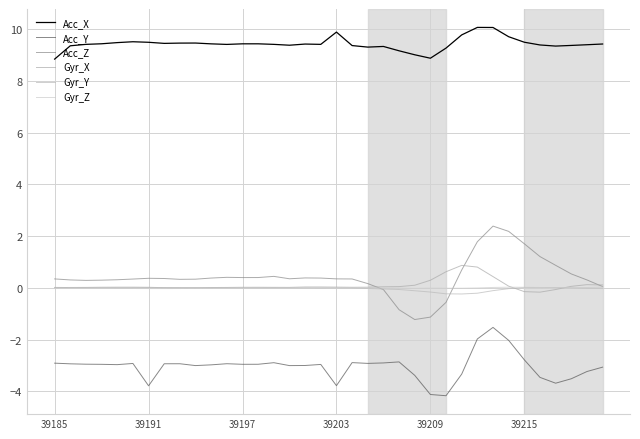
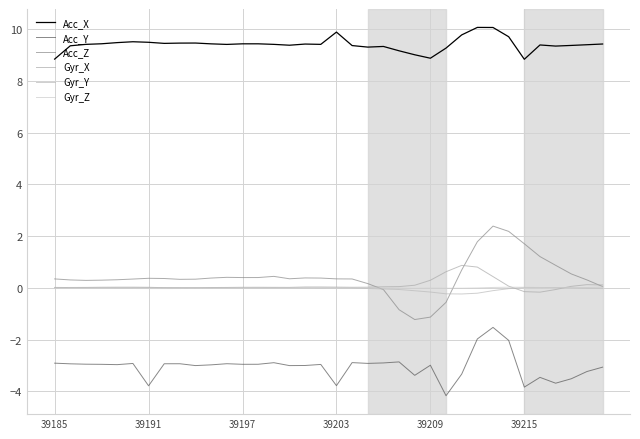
  {
    "Acc_X": {
      "39185": 8.8,
      "39191": 9.5,
      "39197": 9.4,
      "39203": 9.9,
      "39209": 8.9,
-     "39215": 9.5
+     "39215": 8.8
    },
    "Acc_Y": {
      "39185": -2.9,
      "39191": -3.8,
      "39197": -3.0,
      "39203": -3.8,
-     "39209": -4.1,
-     "39215": -2.8
+     "39209": -3.0,
+     "39215": -3.8
    }
  }
